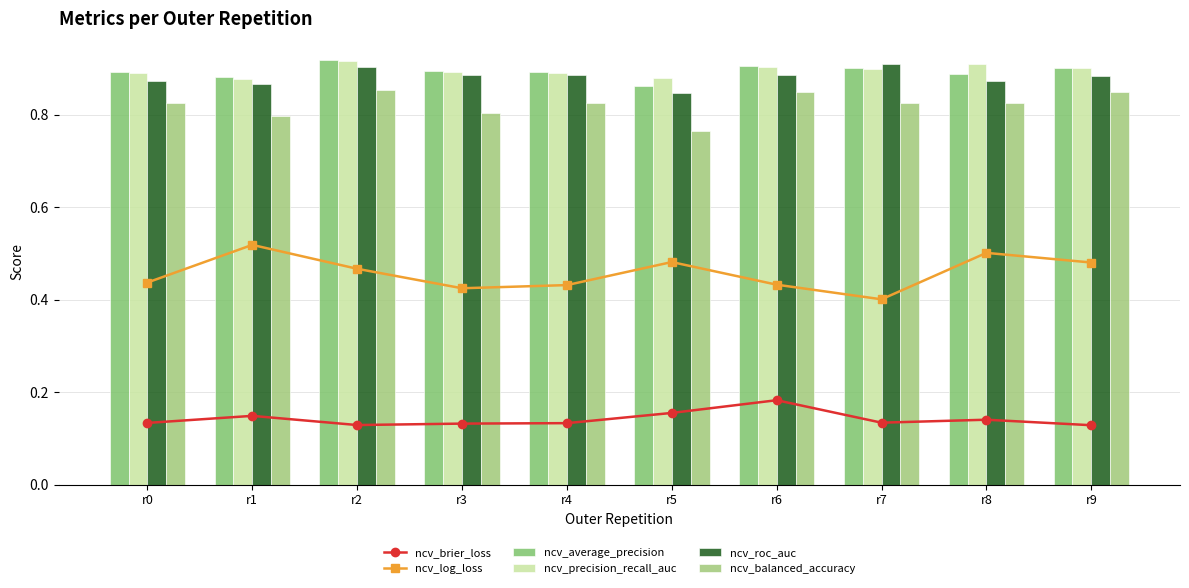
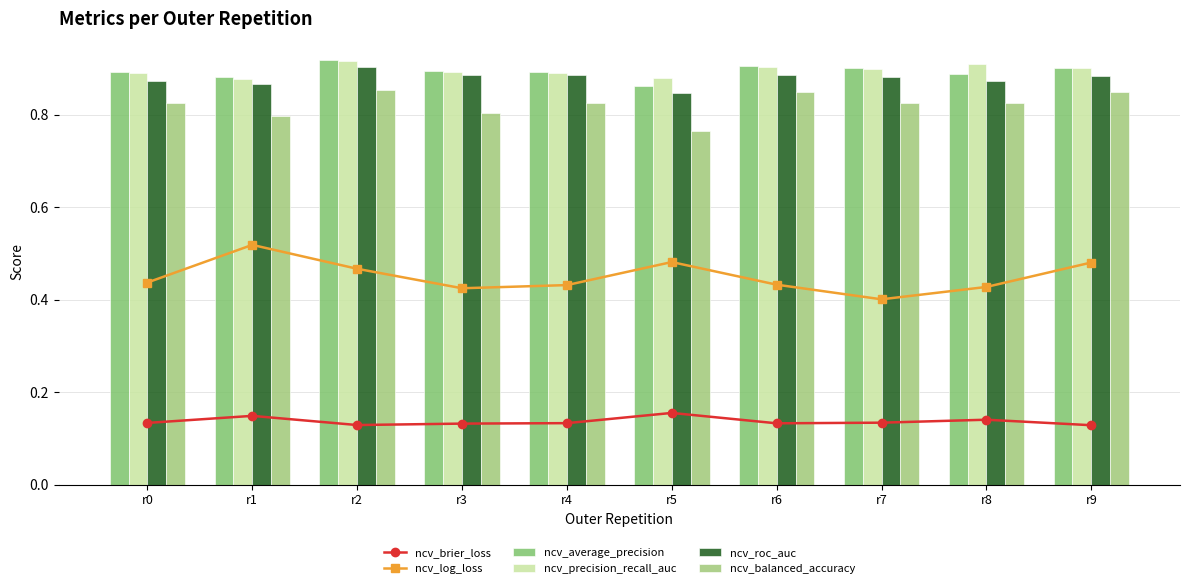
  {
    "ncv_brier_loss": {
      "r0": 0.13,
      "r1": 0.15,
      "r2": 0.13,
      "r3": 0.13,
      "r4": 0.13,
      "r5": 0.15,
-     "r6": 0.18,
+     "r6": 0.13,
      "r7": 0.13,
      "r8": 0.14,
      "r9": 0.13
    },
    "ncv_precision_recall_auc": {
      "r0": 0.89,
      "r1": 0.88,
      "r2": 0.92,
      "r3": 0.89,
      "r4": 0.89,
      "r5": 0.88,
      "r6": 0.90,
      "r7": 0.90,
      "r8": 0.91,
      "r9": 0.90
    },
    "ncv_log_loss": {
      "r0": 0.44,
      "r1": 0.52,
      "r2": 0.47,
      "r3": 0.42,
      "r4": 0.43,
      "r5": 0.48,
      "r6": 0.43,
      "r7": 0.40,
-     "r8": 0.50,
+     "r8": 0.43,
      "r9": 0.48
    },
    "ncv_roc_auc": {
      "r0": 0.87,
      "r1": 0.87,
      "r2": 0.90,
      "r3": 0.89,
      "r4": 0.89,
      "r5": 0.85,
      "r6": 0.89,
-     "r7": 0.91,
+     "r7": 0.88,
      "r8": 0.87,
      "r9": 0.88
    }
  }
